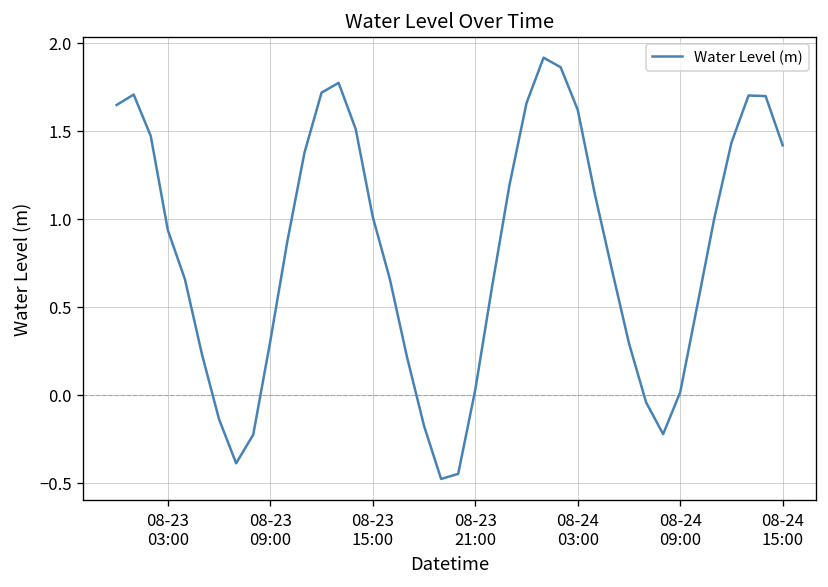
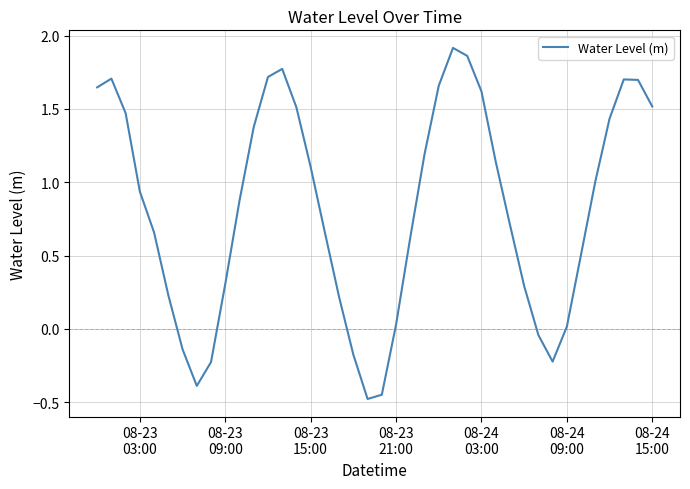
  {
    "08-23 03:00": 0.94,
    "08-23 09:00": 0.31,
-   "08-23 15:00": 1.01,
+   "08-23 15:00": 1.10,
    "08-23 21:00": 0.03,
    "08-24 03:00": 1.62,
    "08-24 09:00": 0.02,
-   "08-24 15:00": 1.42
+   "08-24 15:00": 1.52
  }
